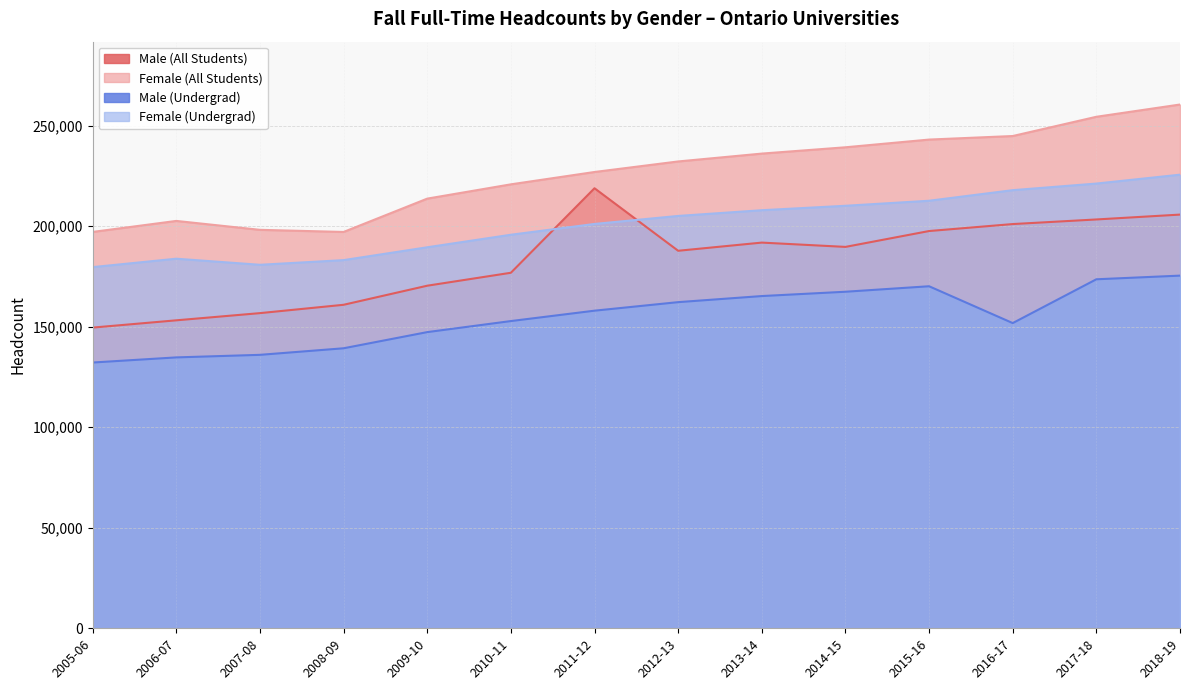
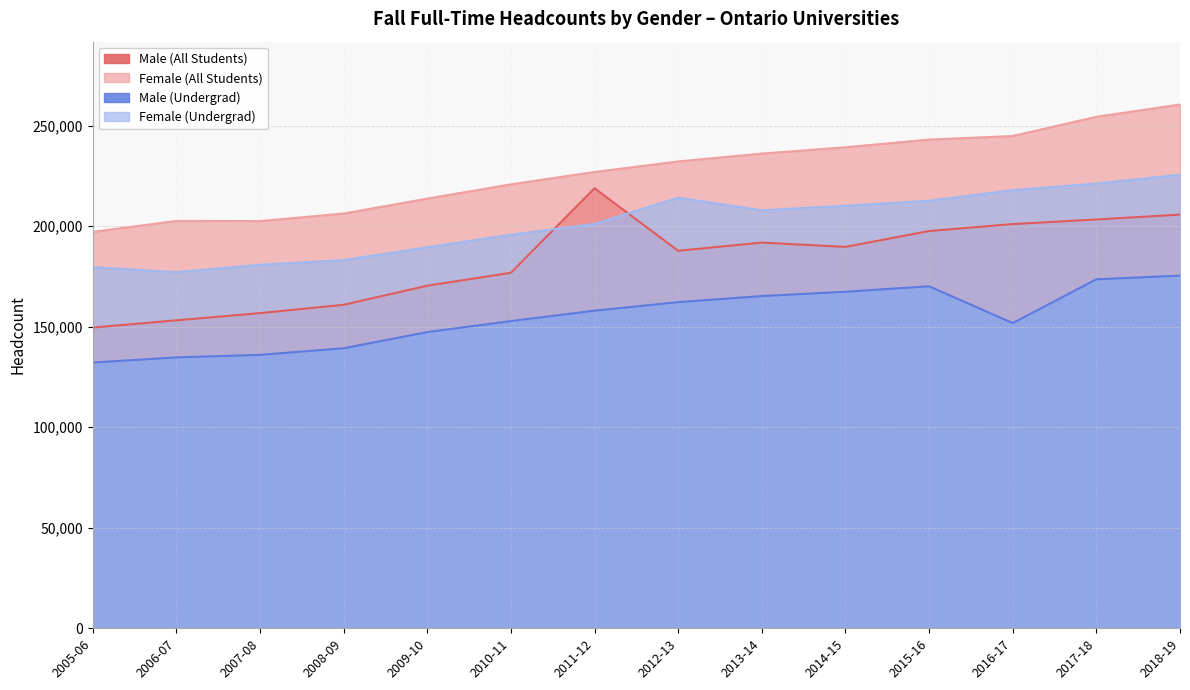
  {
    "Male (All Students)": {
      "2005-06": "150,000",
      "2006-07": "153,000",
      "2007-08": "157,000",
      "2008-09": "161,000",
      "2009-10": "170,000",
      "2010-11": "177,000",
      "2011-12": "219,000",
      "2012-13": "188,000",
      "2013-14": "192,000",
      "2014-15": "190,000",
      "2015-16": "198,000",
      "2016-17": "201,000",
      "2017-18": "203,000",
      "2018-19": "206,000"
    },
    "Female (All Students)": {
      "2005-06": "197,000",
      "2006-07": "203,000",
-     "2007-08": "198,000",
-     "2008-09": "197,000",
+     "2007-08": "203,000",
+     "2008-09": "206,000",
      "2009-10": "214,000",
      "2010-11": "221,000",
      "2011-12": "227,000",
      "2012-13": "232,000",
      "2013-14": "236,000",
      "2014-15": "239,000",
      "2015-16": "243,000",
      "2016-17": "245,000",
      "2017-18": "254,000",
      "2018-19": "260,000"
    },
    "Male (Undergrad)": {
      "2005-06": "132,000",
      "2006-07": "135,000",
      "2007-08": "136,000",
      "2008-09": "139,000",
      "2009-10": "147,000",
      "2010-11": "153,000",
      "2011-12": "158,000",
      "2012-13": "162,000",
      "2013-14": "165,000",
      "2014-15": "167,000",
      "2015-16": "170,000",
      "2016-17": "152,000",
      "2017-18": "174,000",
      "2018-19": "175,000"
    },
    "Female (Undergrad)": {
      "2005-06": "180,000",
-     "2006-07": "184,000",
+     "2006-07": "177,000",
      "2007-08": "181,000",
      "2008-09": "183,000",
      "2009-10": "189,000",
      "2010-11": "196,000",
      "2011-12": "201,000",
-     "2012-13": "205,000",
+     "2012-13": "214,000",
      "2013-14": "208,000",
      "2014-15": "210,000",
      "2015-16": "213,000",
      "2016-17": "218,000",
      "2017-18": "221,000",
      "2018-19": "226,000"
    }
  }
